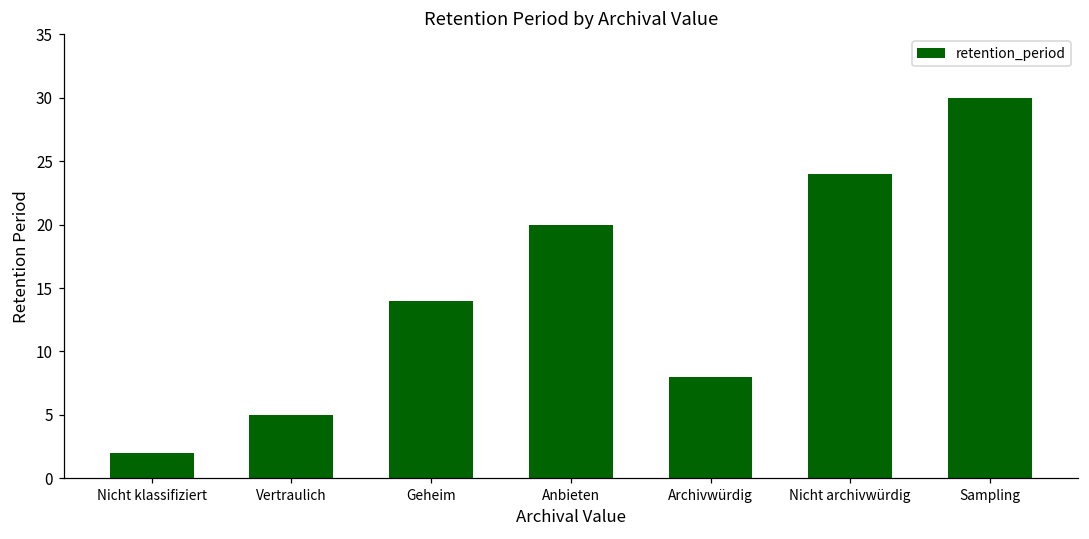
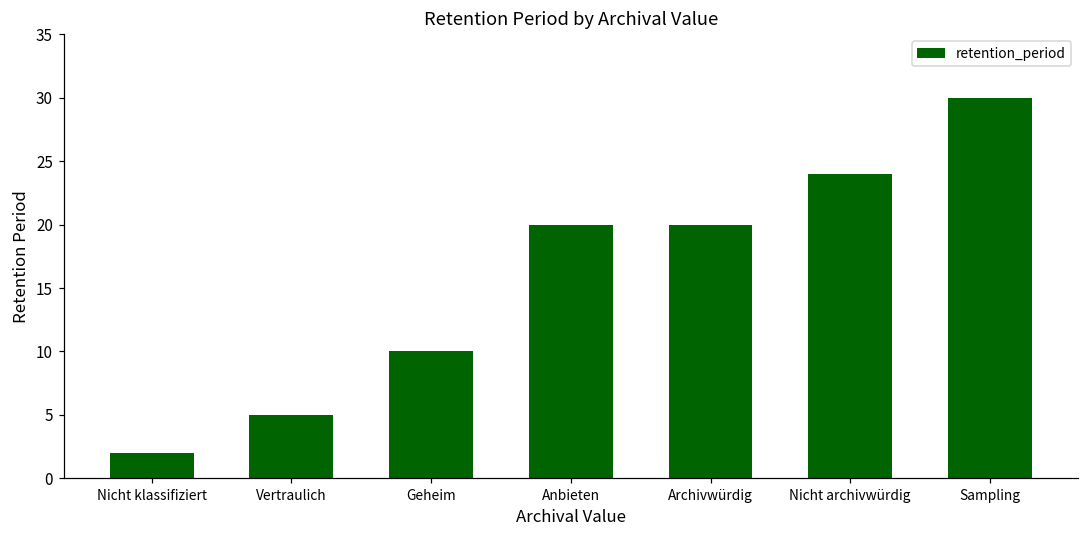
  {
    "Nicht klassifiziert": 2,
    "Vertraulich": 5,
-   "Geheim": 14,
+   "Geheim": 10,
    "Anbieten": 20,
-   "Archivwürdig": 8,
+   "Archivwürdig": 20,
    "Nicht archivwürdig": 24,
    "Sampling": 30
  }
